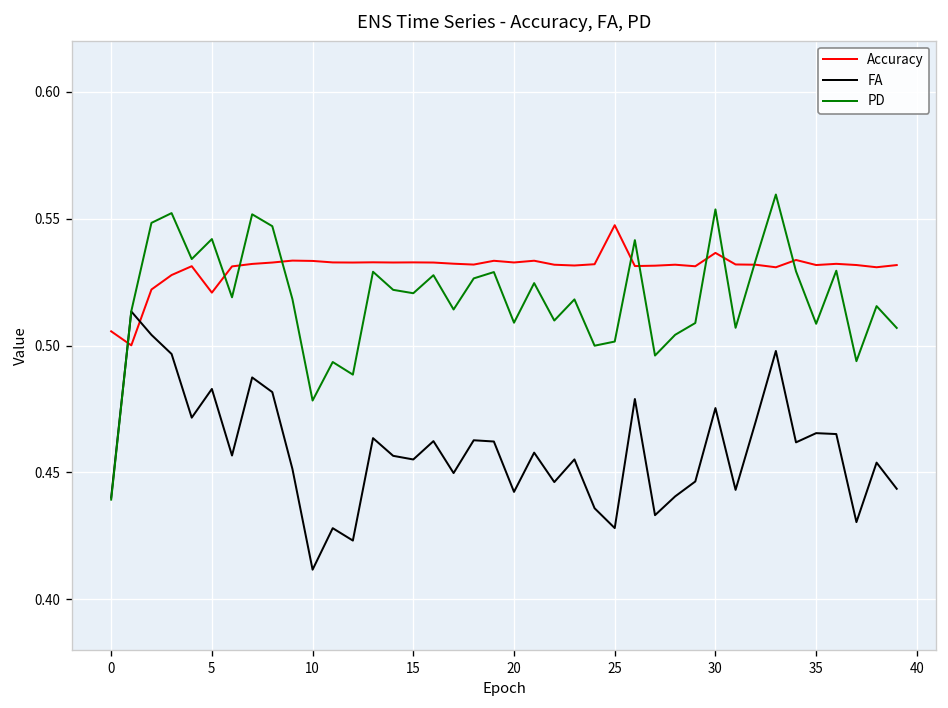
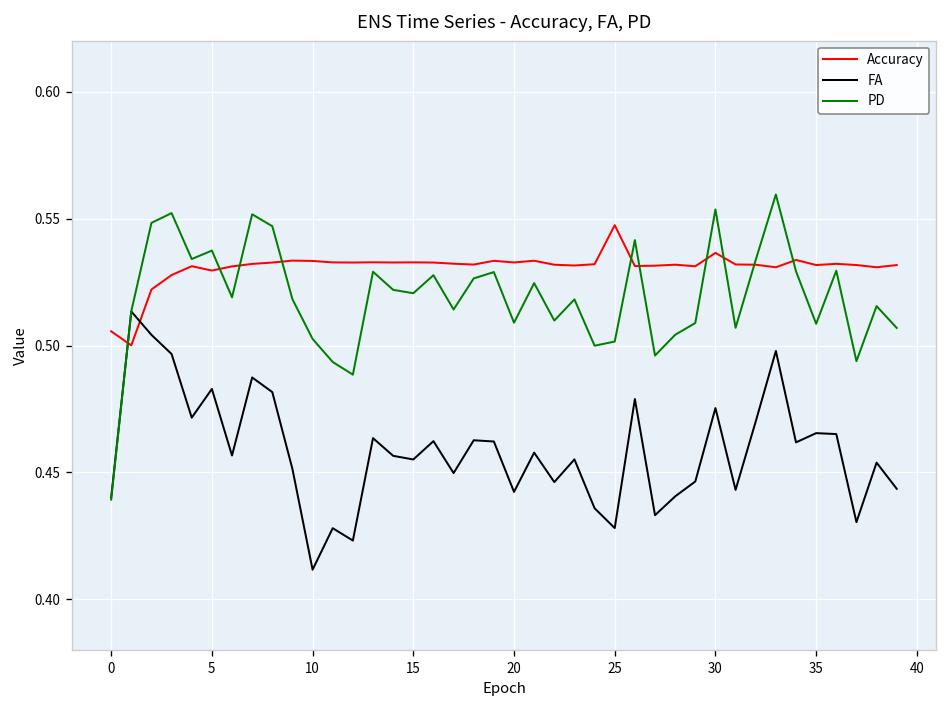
  {
    "Accuracy": {
      "0": 0.506,
-     "5": 0.521,
+     "5": 0.530,
      "10": 0.533,
      "15": 0.533,
      "20": 0.533,
      "25": 0.547,
      "30": 0.536,
      "35": 0.532
    },
    "FA": {
      "5": 0.483,
      "10": 0.412,
      "15": 0.455,
      "20": 0.442,
      "25": 0.428,
      "30": 0.475,
      "35": 0.465
    },
    "PD": {
-     "5": 0.542,
-     "10": 0.478,
+     "5": 0.537,
+     "10": 0.503,
      "15": 0.521,
      "20": 0.509,
      "25": 0.502,
      "30": 0.554,
      "35": 0.509
    }
  }
